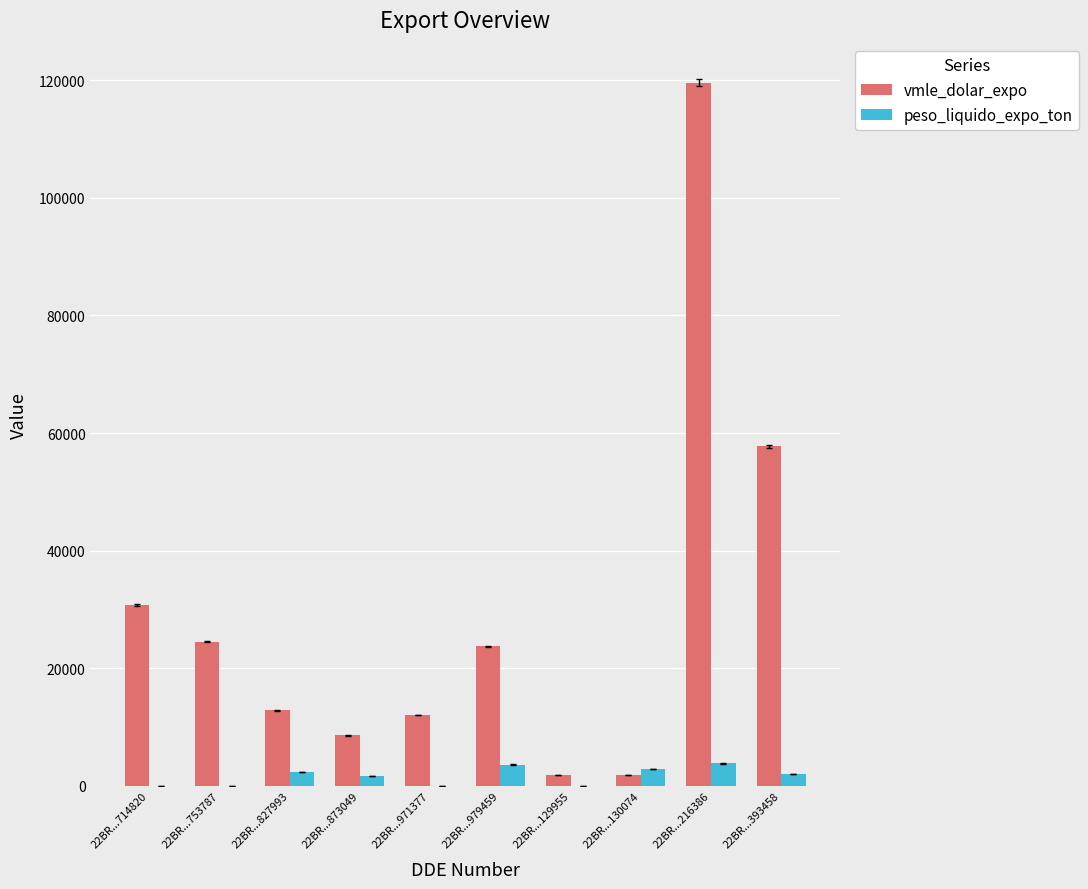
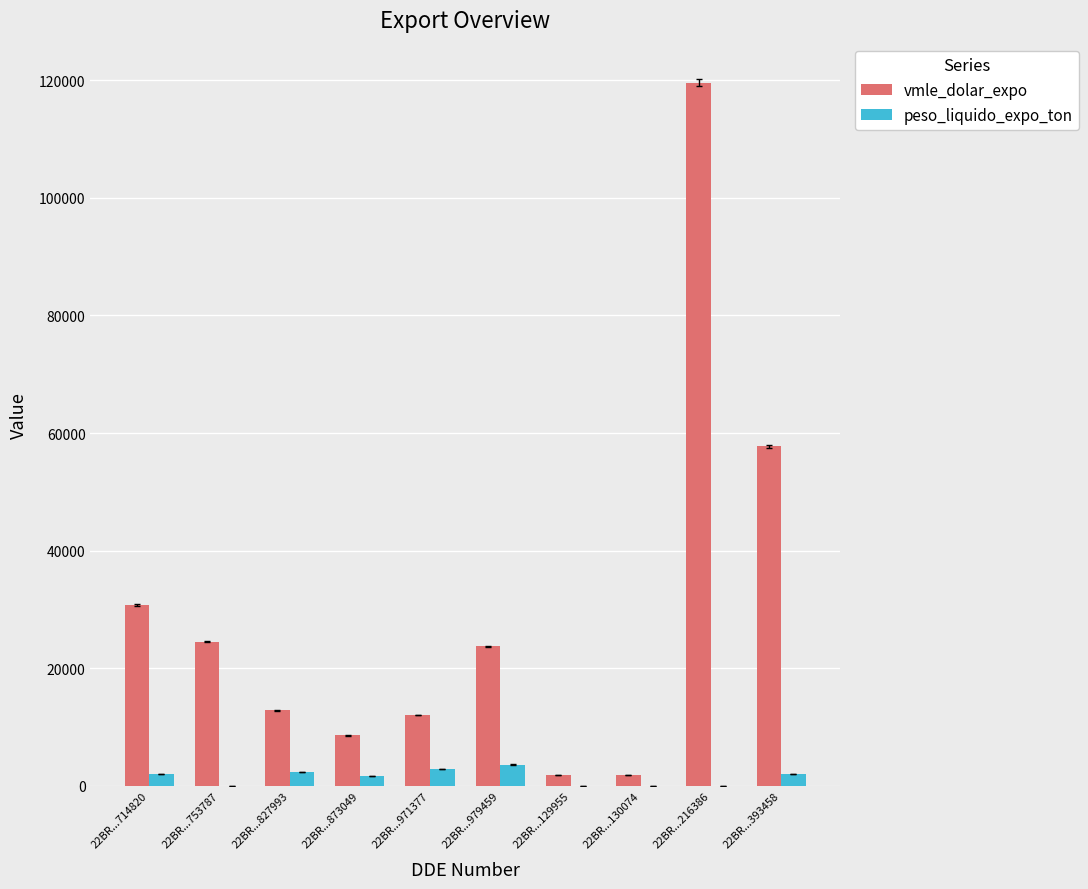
  {
    "vmle_dolar_expo": {
      "22BR...714820": 31000,
      "22BR...753787": 25000,
      "22BR...827993": 13000,
      "22BR...873049": 9000,
      "22BR...971377": 12000,
      "22BR...979459": 24000,
      "22BR...129955": 2000,
      "22BR...130074": 2000,
      "22BR...216386": 120000,
      "22BR...393458": 58000
    },
    "peso_liquido_expo_ton": {
-     "22BR...714820": 0,
+     "22BR...714820": 2000,
      "22BR...827993": 2000,
      "22BR...873049": 2000,
-     "22BR...971377": 0,
+     "22BR...971377": 3000,
      "22BR...979459": 4000,
-     "22BR...130074": 3000,
-     "22BR...216386": 4000,
+     "22BR...130074": 0,
+     "22BR...216386": 0,
      "22BR...393458": 2000
    }
  }
